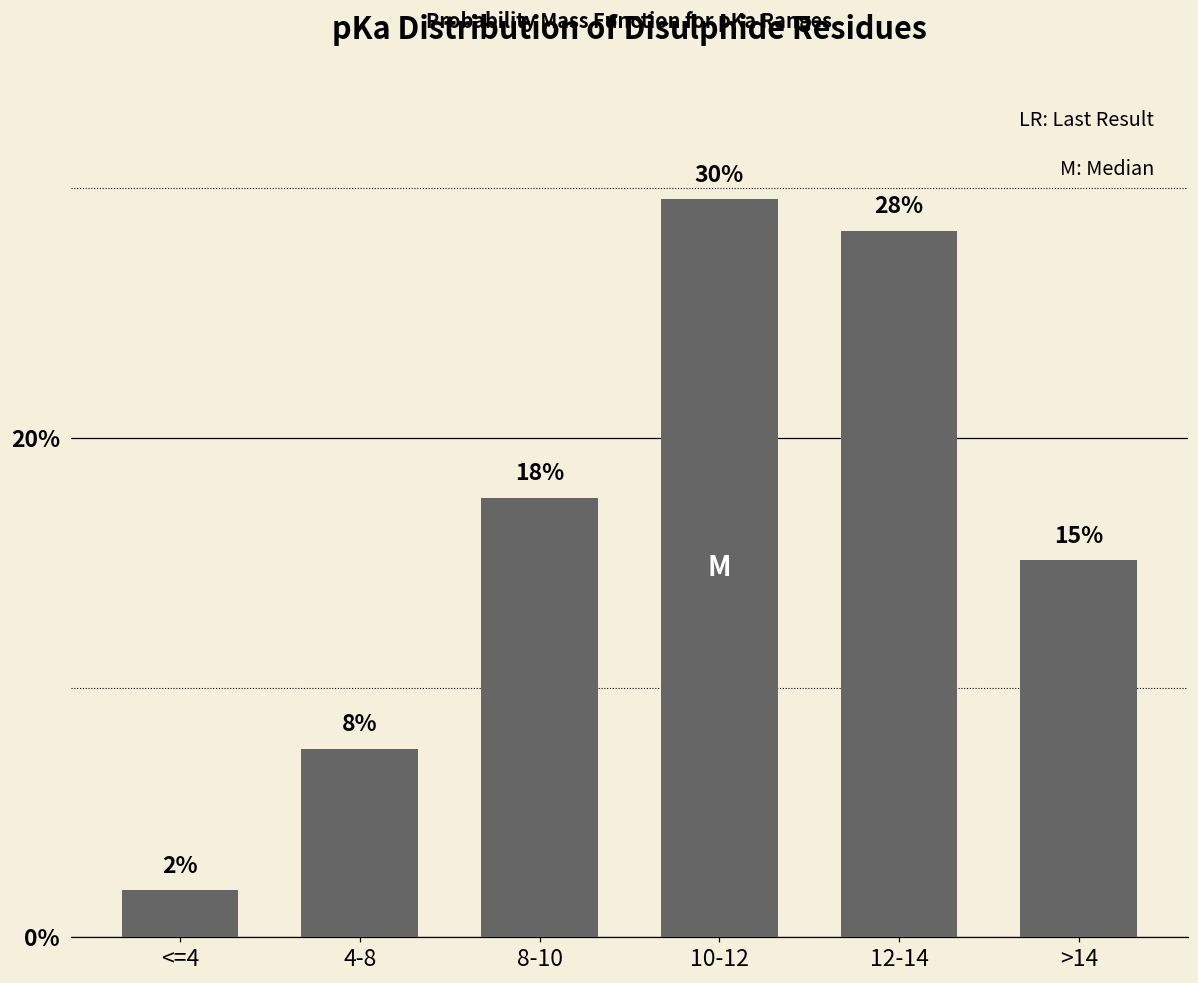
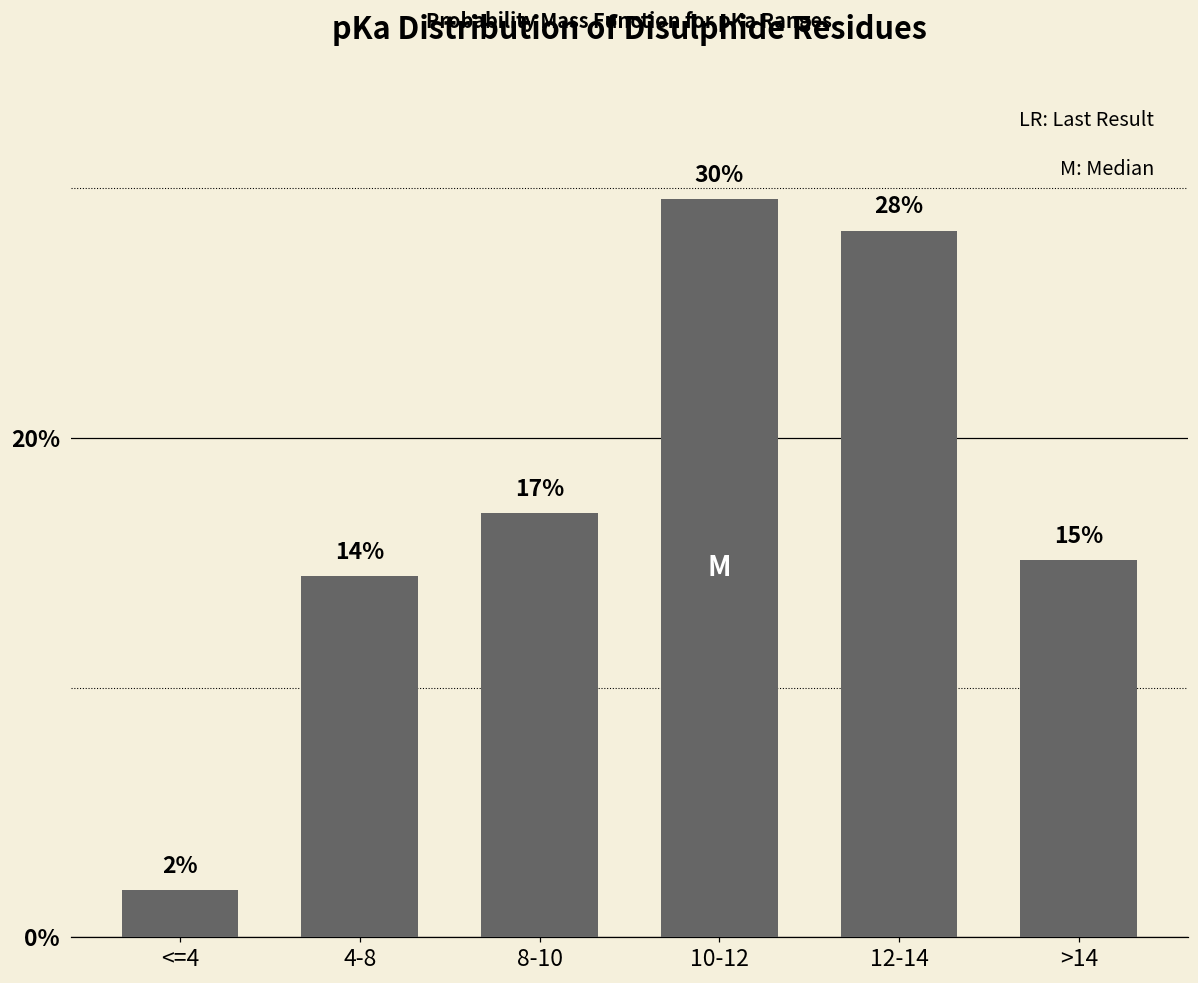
  {
    "<=4": "2%",
-   "4-8": "8%",
-   "8-10": "18%",
+   "4-8": "14%",
+   "8-10": "17%",
    "10-12": "30%",
    "12-14": "28%",
    ">14": "15%"
  }
